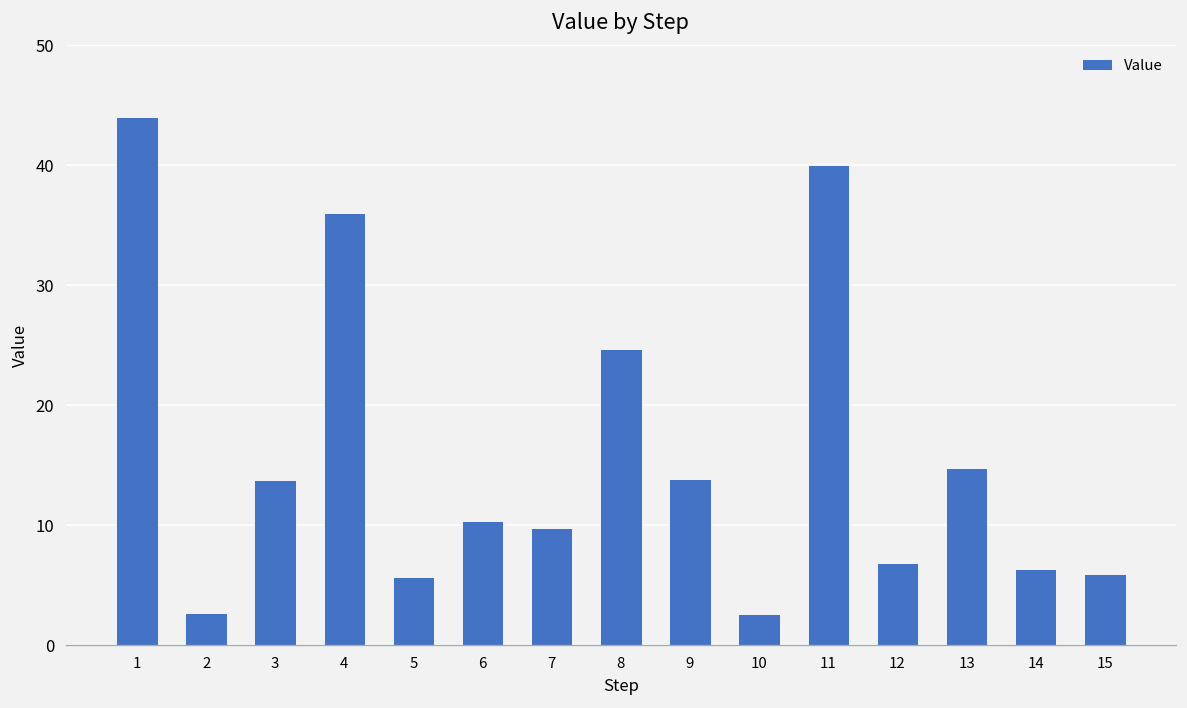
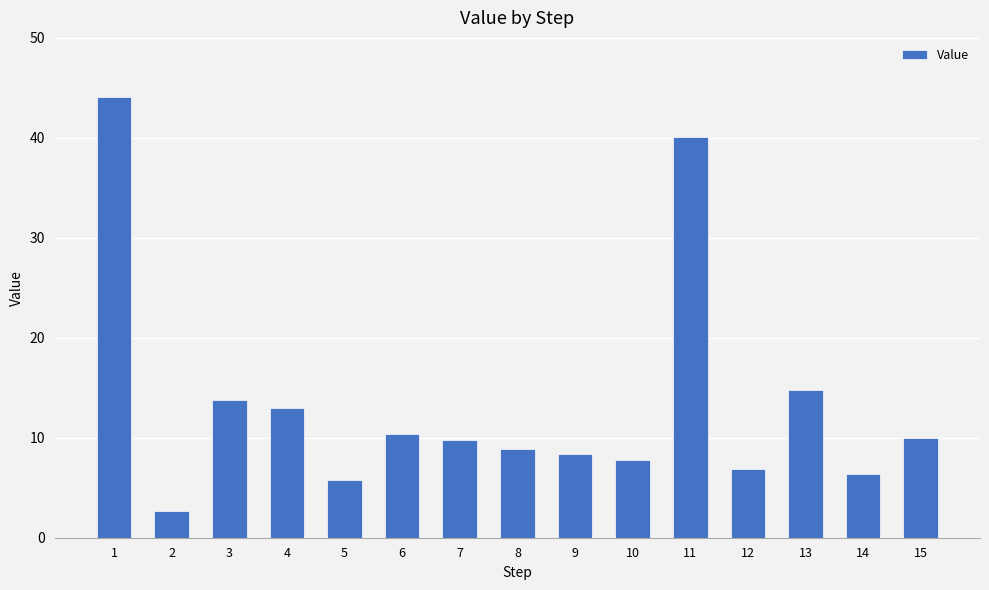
  {
    "1": 44,
    "2": 3,
    "3": 14,
-   "4": 36,
+   "4": 13,
    "5": 6,
    "6": 10,
    "7": 10,
-   "8": 25,
-   "9": 14,
-   "10": 3,
+   "8": 9,
+   "9": 8,
+   "10": 8,
    "11": 40,
    "12": 7,
    "13": 15,
    "14": 6,
-   "15": 6
+   "15": 10
  }
